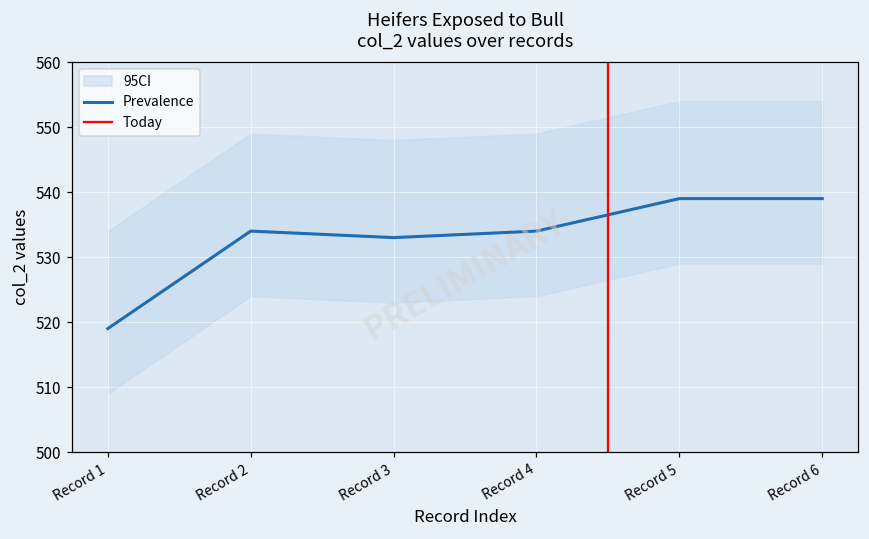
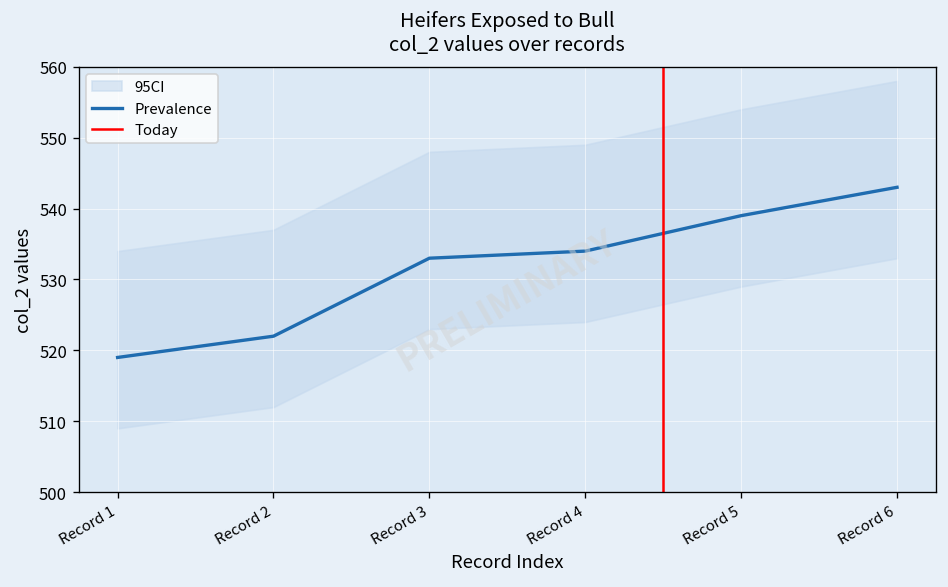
  {
    "Prevalence": {
      "Record 1": 519,
-     "Record 2": 534,
+     "Record 2": 522,
      "Record 3": 533,
      "Record 4": 534,
      "Record 5": 539,
-     "Record 6": 539
+     "Record 6": 543
    }
  }
